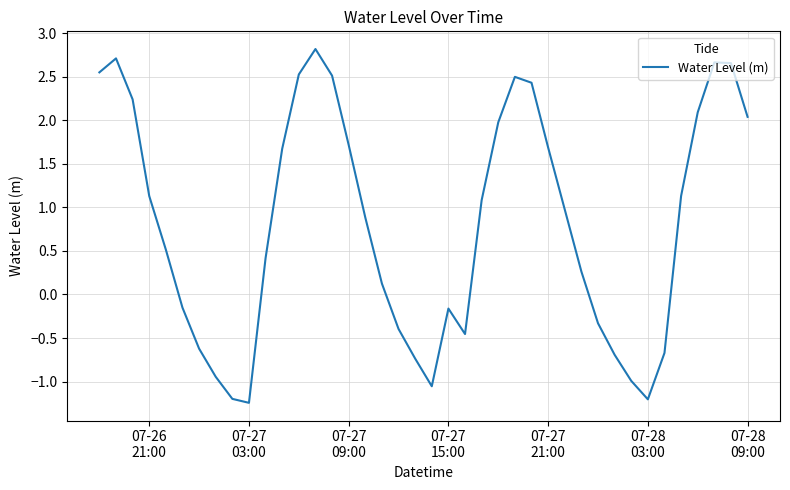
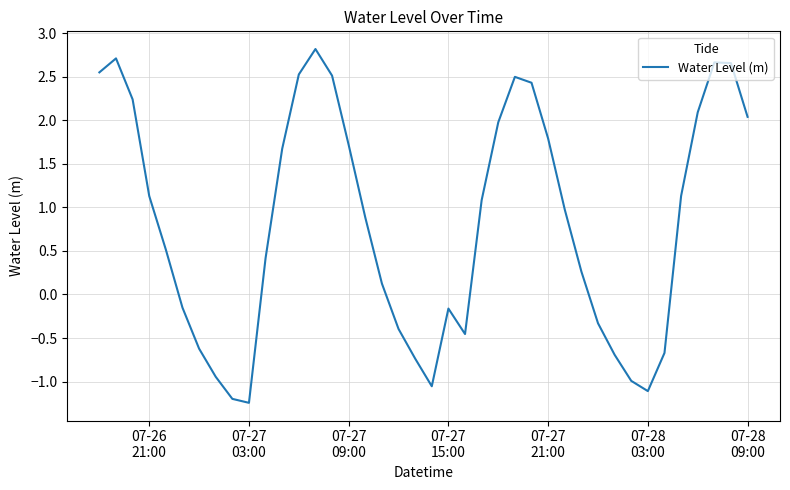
  {
    "07-26 21:00": 1.1,
    "07-27 03:00": -1.2,
    "07-27 09:00": 1.7,
    "07-27 15:00": -0.2,
-   "07-27 21:00": 1.7,
-   "07-28 03:00": -1.2,
+   "07-27 21:00": 1.8,
+   "07-28 03:00": -1.1,
    "07-28 09:00": 2.0
  }
